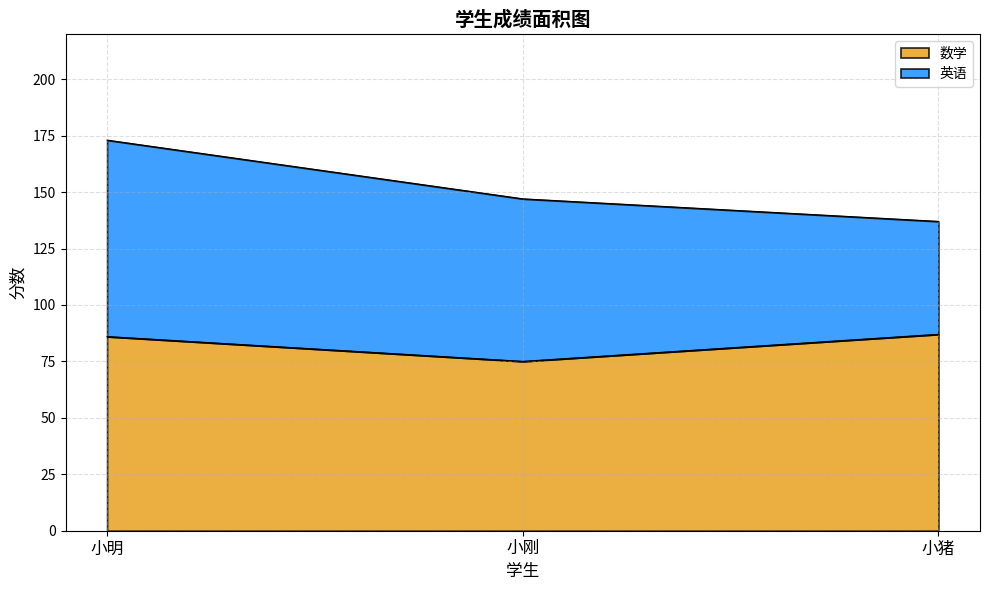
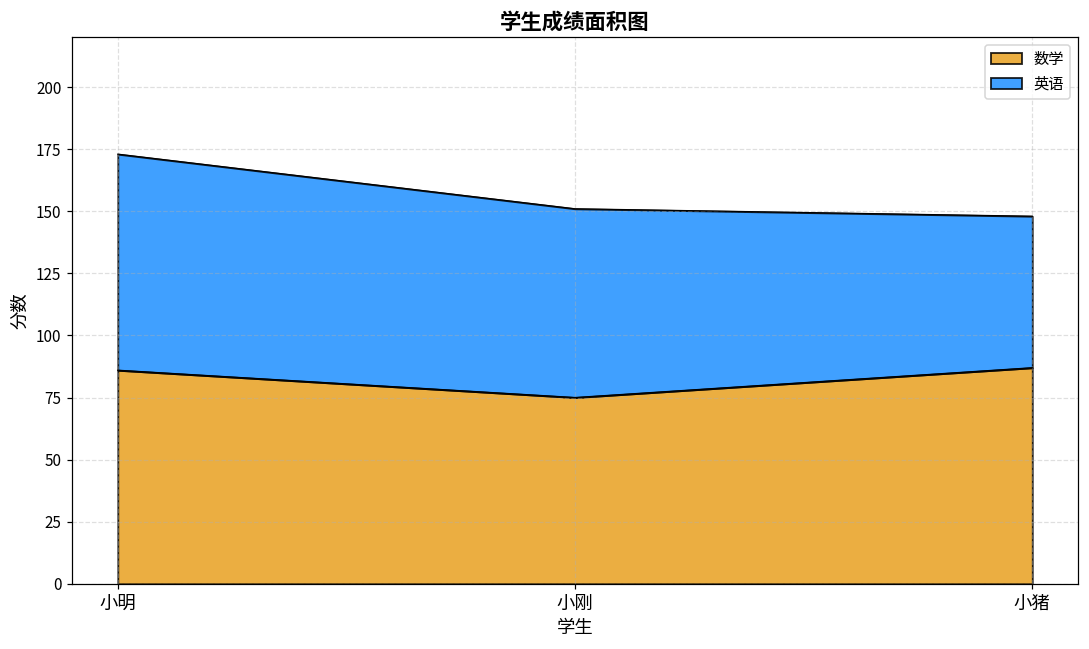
  {
    "数学": {
      "小明": 86,
      "小刚": 75,
      "小猪": 87
    },
    "英语": {
      "小明": 87,
-     "小刚": 72,
-     "小猪": 50
+     "小刚": 76,
+     "小猪": 61
    }
  }
